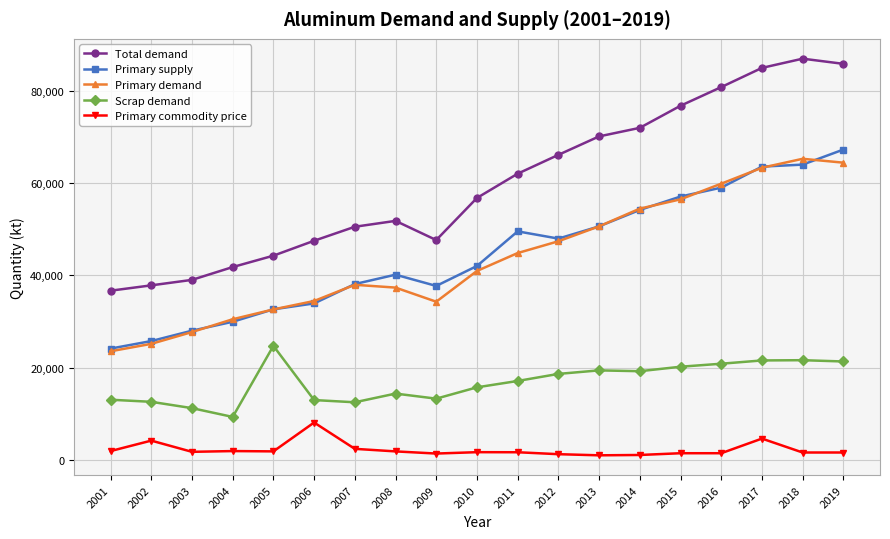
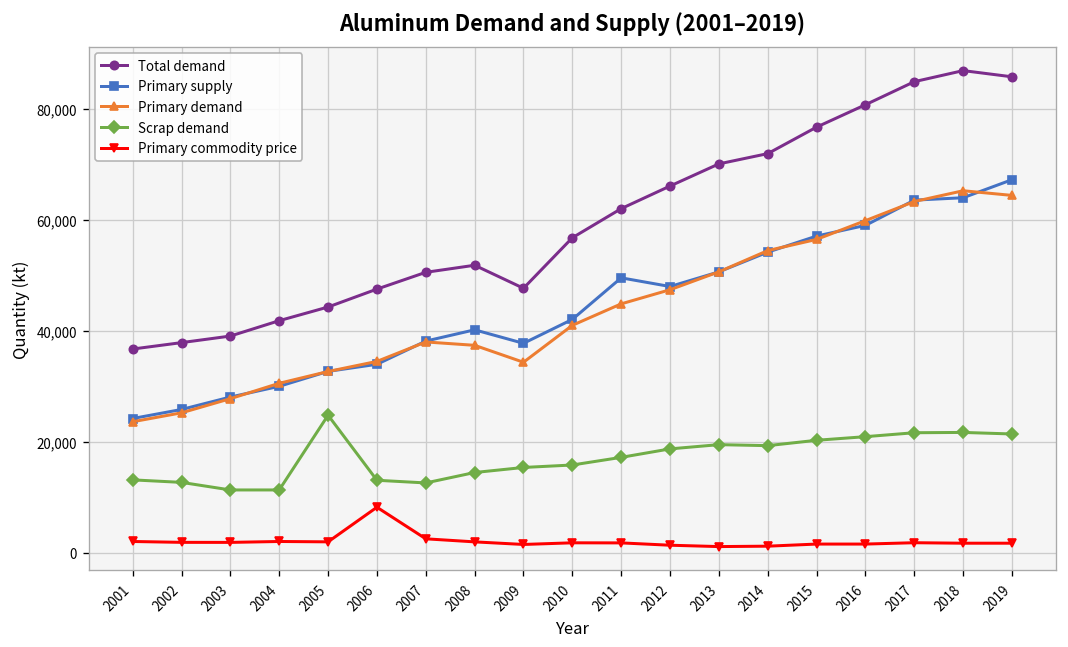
  {
    "Total demand": {
      "2001": "37,000",
      "2002": "38,000",
      "2003": "39,000",
      "2004": "42,000",
      "2005": "44,000",
      "2006": "47,000",
      "2007": "51,000",
      "2008": "52,000",
      "2009": "48,000",
      "2010": "57,000",
      "2011": "62,000",
      "2012": "66,000",
      "2013": "70,000",
      "2014": "72,000",
      "2015": "77,000",
      "2016": "81,000",
      "2017": "85,000",
      "2018": "87,000",
      "2019": "86,000"
    },
    "Primary supply": {
      "2001": "24,000",
      "2002": "26,000",
      "2008": "40,000",
      "2009": "38,000",
      "2010": "42,000",
      "2011": "50,000",
      "2012": "48,000",
      "2015": "57,000",
      "2016": "59,000",
      "2018": "64,000",
      "2019": "67,000"
    },
    "Primary demand": {
      "2001": "24,000",
      "2002": "25,000",
      "2008": "37,000",
      "2009": "34,000",
      "2010": "41,000",
      "2011": "45,000",
      "2012": "47,000",
      "2015": "56,000",
      "2016": "60,000",
      "2018": "65,000",
      "2019": "64,000"
    },
    "Scrap demand": {
      "2001": "13,000",
      "2002": "13,000",
      "2003": "11,000",
-     "2004": "9,000",
+     "2004": "11,000",
      "2005": "25,000",
      "2006": "13,000",
      "2007": "13,000",
      "2008": "14,000",
-     "2009": "13,000",
+     "2009": "15,000",
      "2010": "16,000",
      "2011": "17,000",
      "2012": "19,000",
      "2013": "19,000",
      "2014": "19,000",
      "2015": "20,000",
      "2016": "21,000",
      "2017": "22,000",
      "2018": "22,000",
      "2019": "21,000"
    },
    "Primary commodity price": {
      "2001": "2,000",
-     "2002": "4,000",
+     "2002": "2,000",
      "2003": "2,000",
      "2004": "2,000",
      "2005": "2,000",
      "2006": "8,000",
      "2007": "2,000",
      "2008": "2,000",
      "2009": "1,000",
      "2010": "2,000",
      "2011": "2,000",
      "2012": "1,000",
      "2013": "1,000",
      "2014": "1,000",
      "2015": "2,000",
      "2016": "2,000",
-     "2017": "5,000",
+     "2017": "2,000",
      "2018": "2,000",
      "2019": "2,000"
    }
  }
